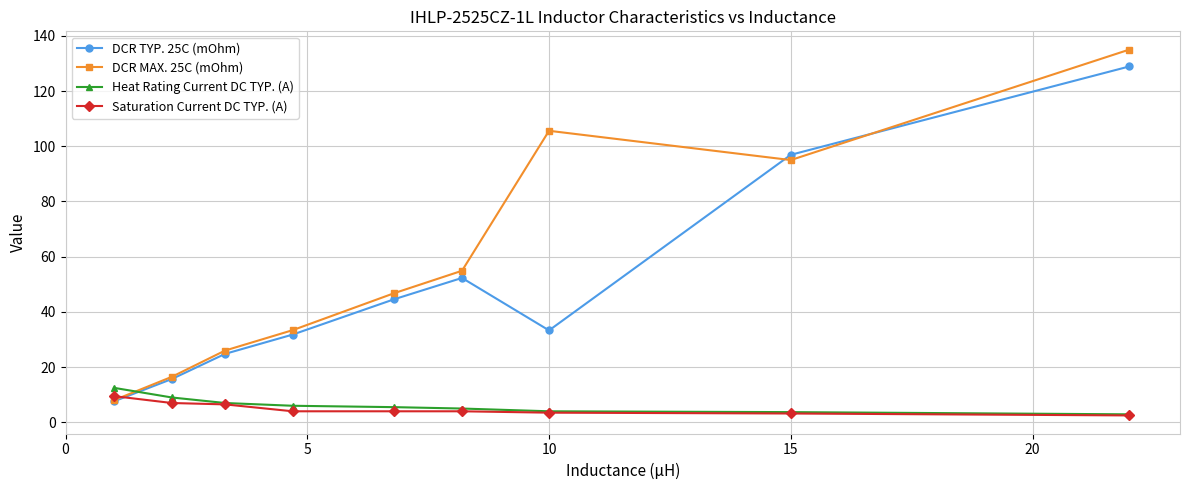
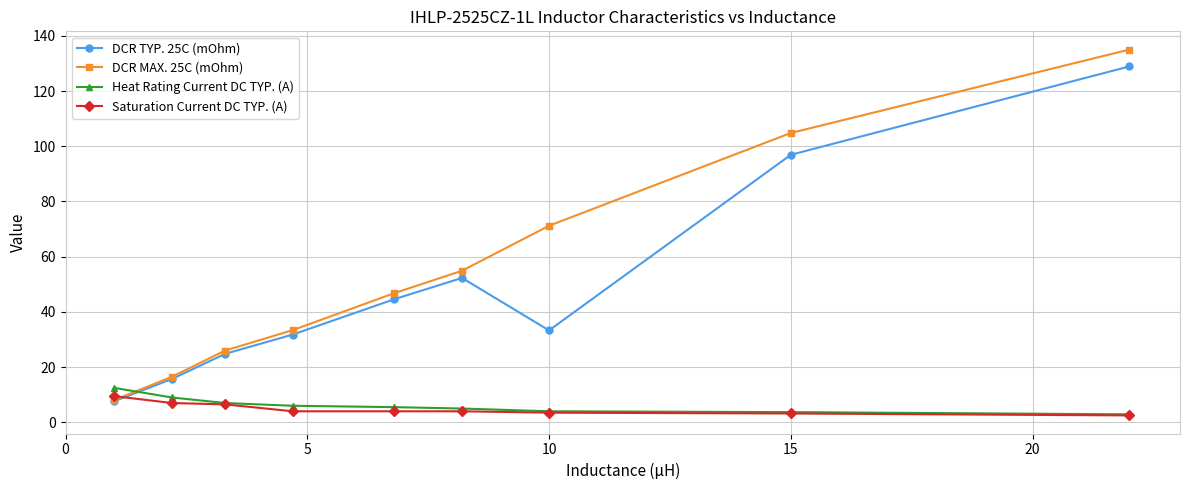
  {
    "DCR TYP. 25C (mOhm)": {
      "10": 33,
      "15": 97
    },
    "DCR MAX. 25C (mOhm)": {
-     "10": 106,
-     "15": 95
+     "10": 71,
+     "15": 105
    }
  }
